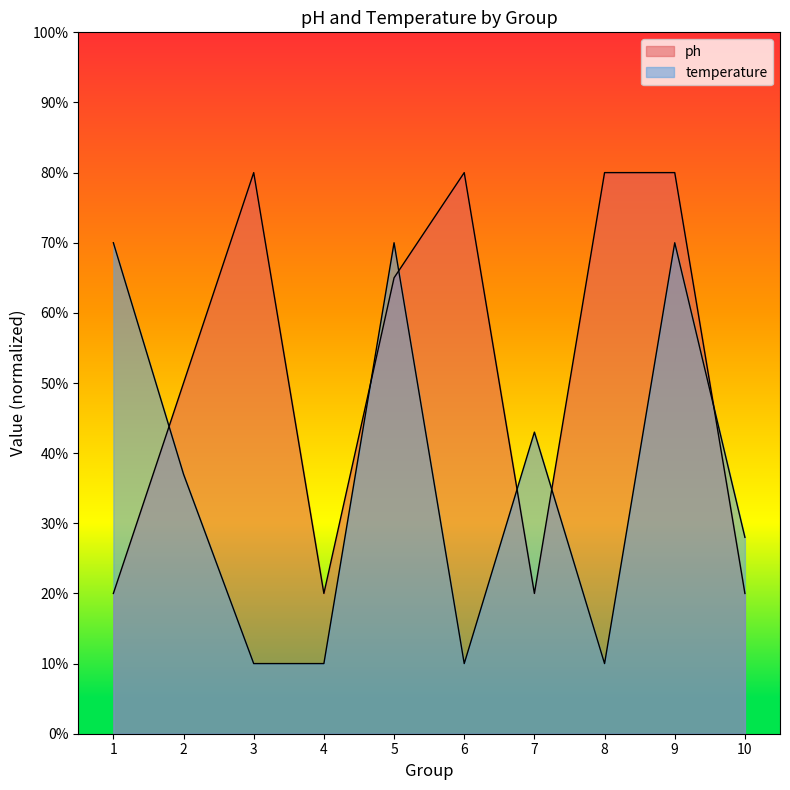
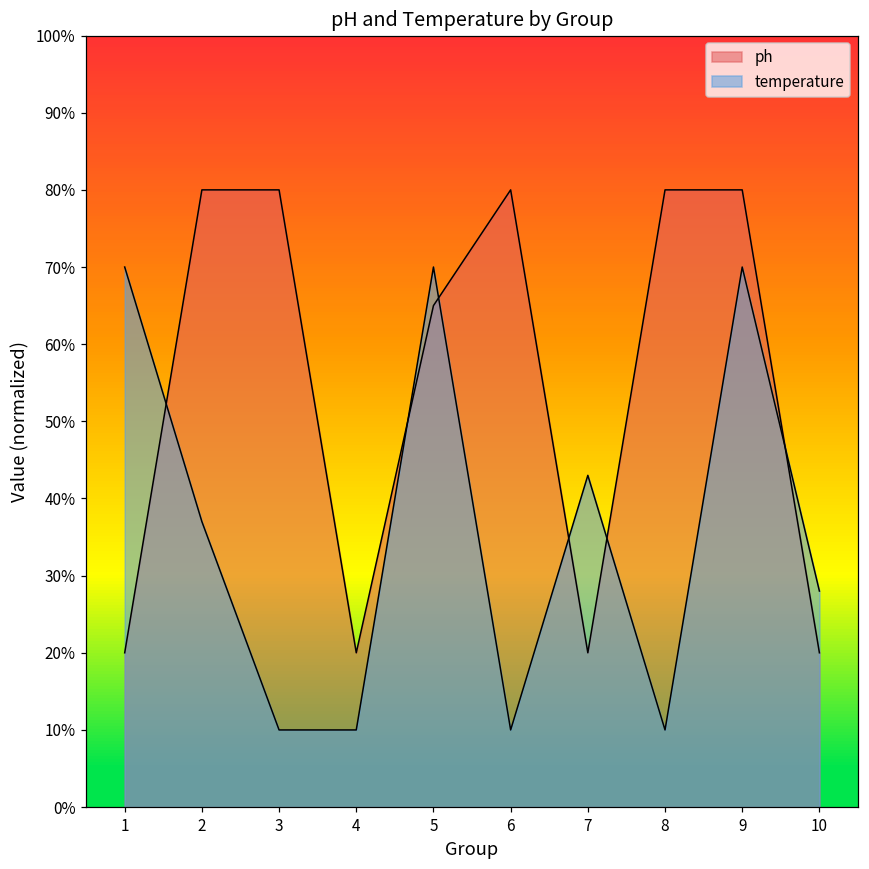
  {
    "ph": {
      "1": "20%",
-     "2": "50%",
+     "2": "80%",
      "3": "80%",
      "4": "20%",
      "5": "65%",
      "6": "80%",
      "7": "20%",
      "8": "80%",
      "9": "80%",
      "10": "20%"
    },
    "temperature": {
      "1": "70%",
      "2": "37%",
      "3": "10%",
      "4": "10%",
      "5": "70%",
      "6": "10%",
      "7": "43%",
      "8": "10%",
      "9": "70%",
      "10": "28%"
    }
  }
